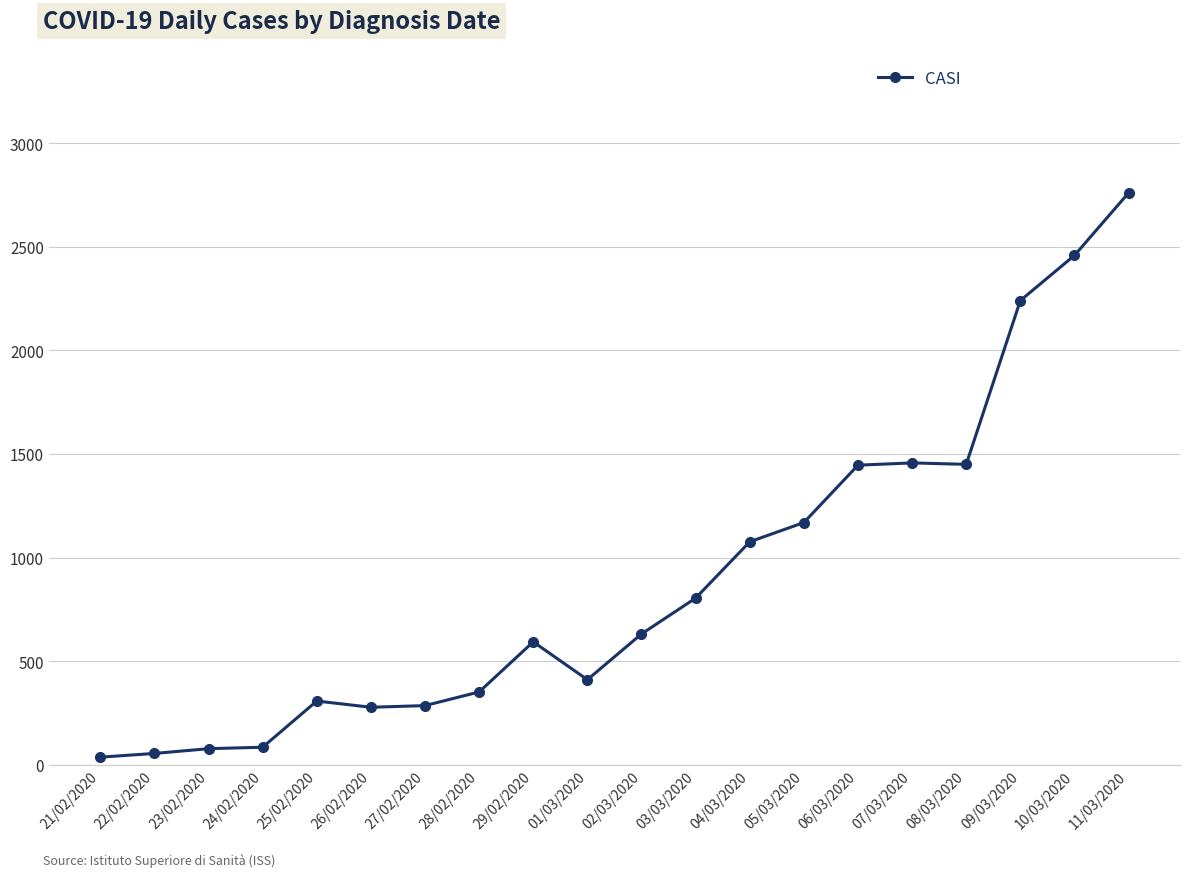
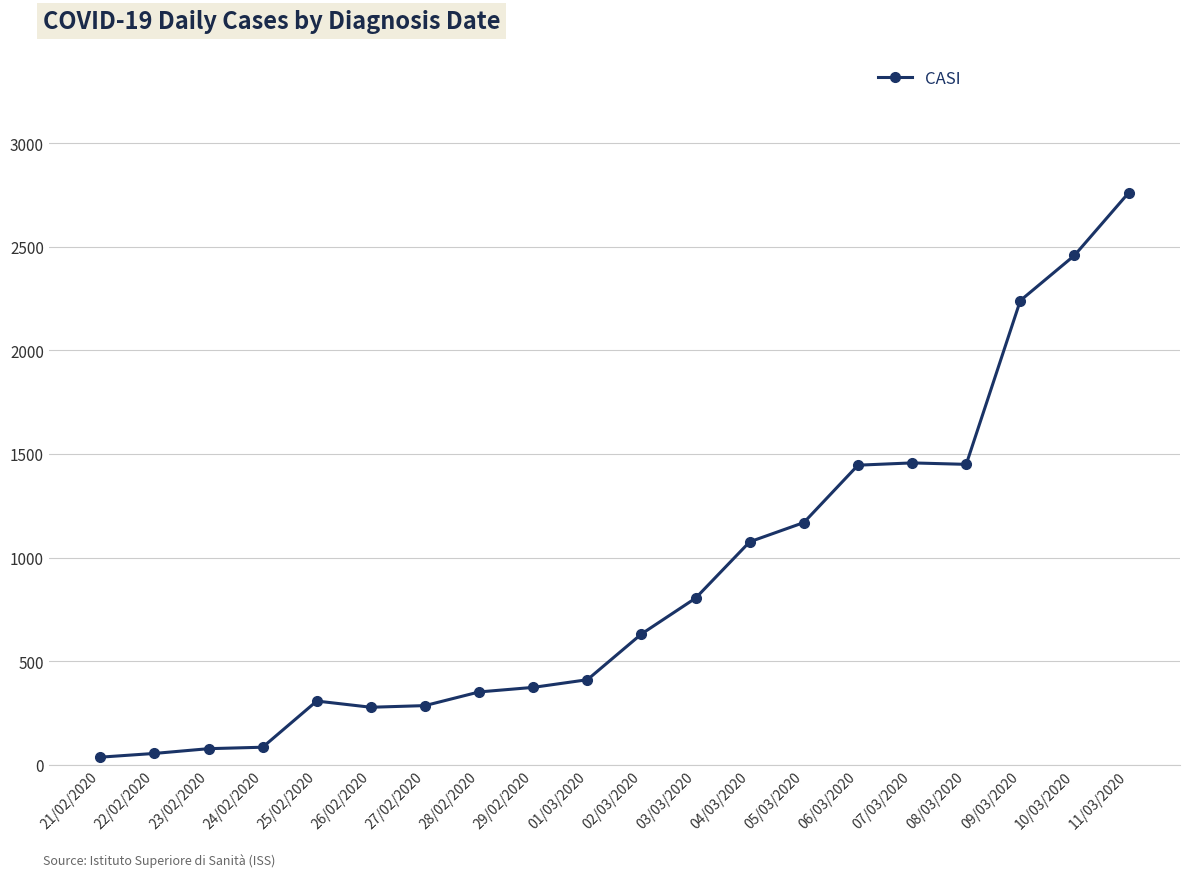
  {
    "21/02/2020": 40,
    "22/02/2020": 50,
    "23/02/2020": 80,
    "24/02/2020": 80,
    "25/02/2020": 310,
    "26/02/2020": 280,
    "27/02/2020": 290,
    "28/02/2020": 350,
-   "29/02/2020": 590,
+   "29/02/2020": 370,
    "01/03/2020": 410,
    "02/03/2020": 630,
    "03/03/2020": 800,
    "04/03/2020": 1080,
    "05/03/2020": 1170,
    "06/03/2020": 1450,
    "07/03/2020": 1460,
    "08/03/2020": 1450,
    "09/03/2020": 2240,
    "10/03/2020": 2460,
    "11/03/2020": 2760
  }
